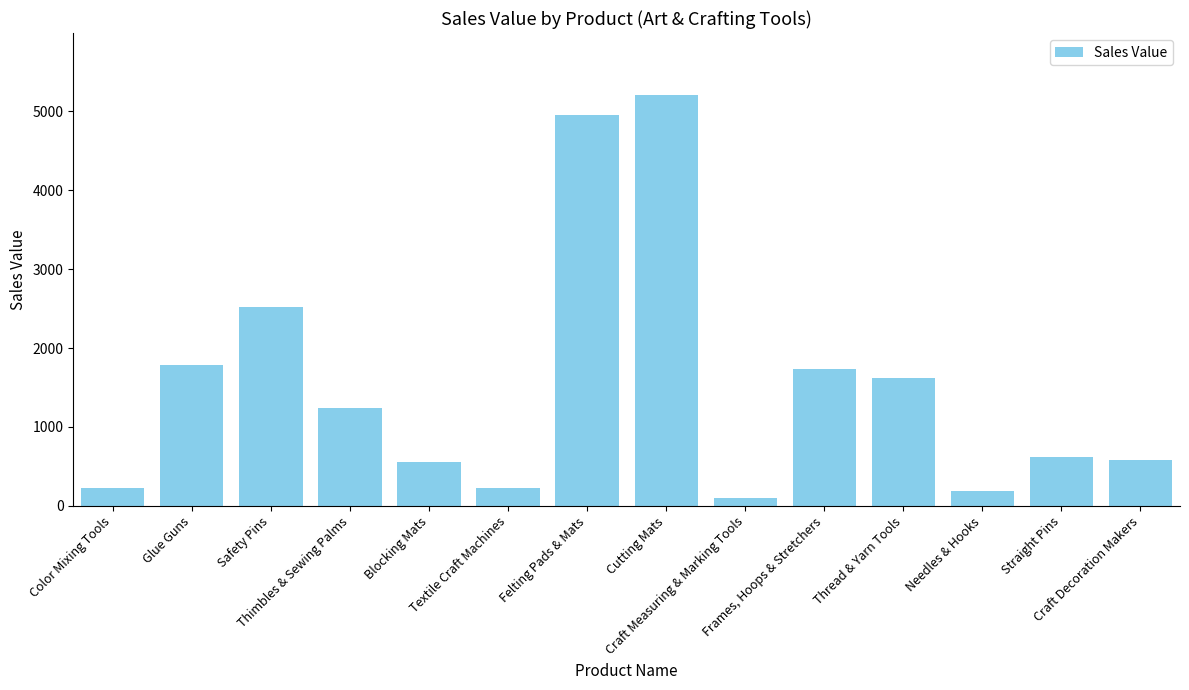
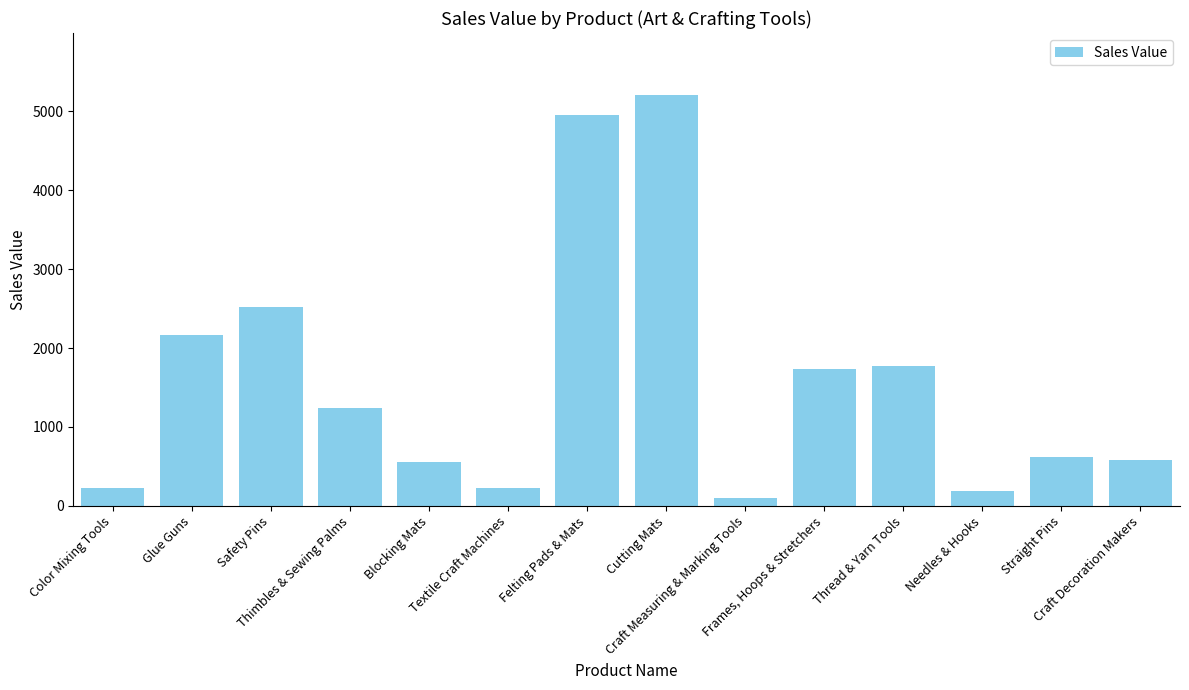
  {
    "Color Mixing Tools": 200,
-   "Glue Guns": 1800,
+   "Glue Guns": 2200,
    "Safety Pins": 2500,
    "Thimbles & Sewing Palms": 1200,
    "Blocking Mats": 600,
    "Textile Craft Machines": 200,
    "Felting Pads & Mats": 5000,
    "Cutting Mats": 5200,
    "Craft Measuring & Marking Tools": 100,
    "Frames, Hoops & Stretchers": 1700,
-   "Thread & Yarn Tools": 1600,
+   "Thread & Yarn Tools": 1800,
    "Needles & Hooks": 200,
    "Straight Pins": 600,
    "Craft Decoration Makers": 600
  }
